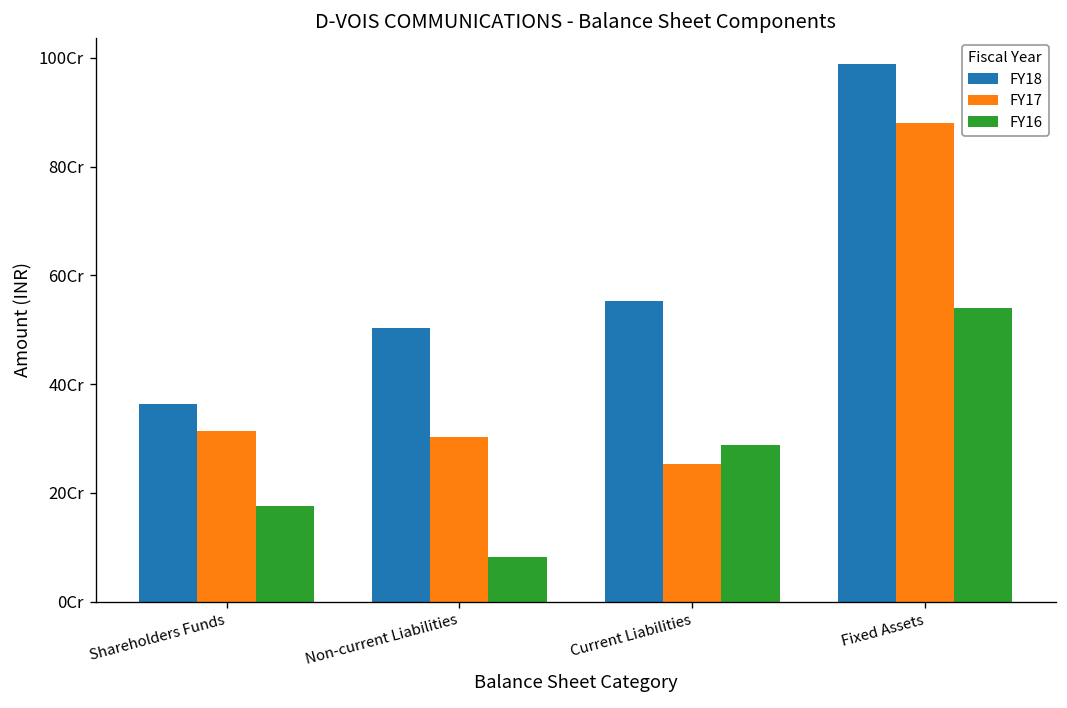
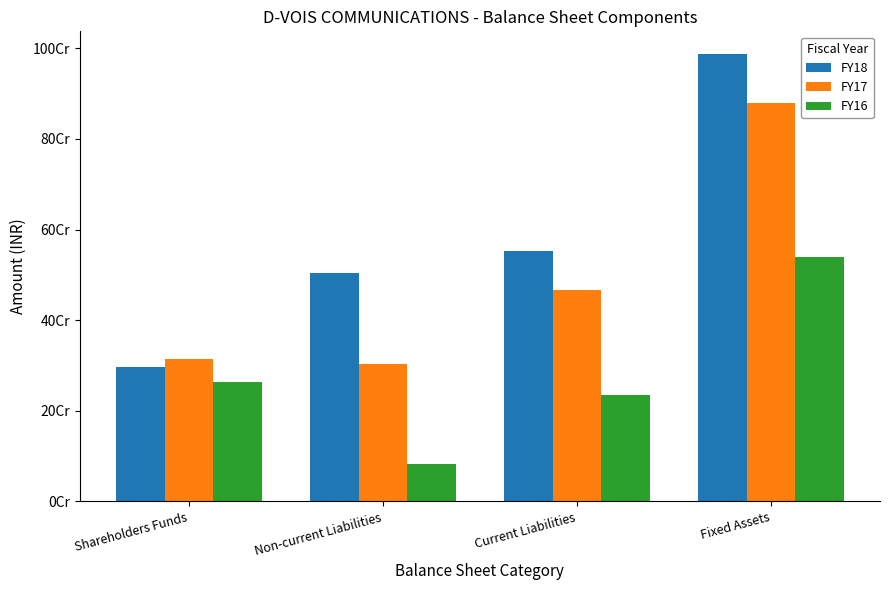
  {
    "FY18": {
-     "Shareholders Funds": "36Cr",
+     "Shareholders Funds": "30Cr",
      "Non-current Liabilities": "50Cr",
      "Current Liabilities": "55Cr",
      "Fixed Assets": "99Cr"
    },
    "FY17": {
      "Shareholders Funds": "31Cr",
      "Non-current Liabilities": "30Cr",
-     "Current Liabilities": "25Cr",
+     "Current Liabilities": "47Cr",
      "Fixed Assets": "88Cr"
    },
    "FY16": {
-     "Shareholders Funds": "18Cr",
+     "Shareholders Funds": "26Cr",
      "Non-current Liabilities": "8Cr",
-     "Current Liabilities": "29Cr",
+     "Current Liabilities": "23Cr",
      "Fixed Assets": "54Cr"
    }
  }
